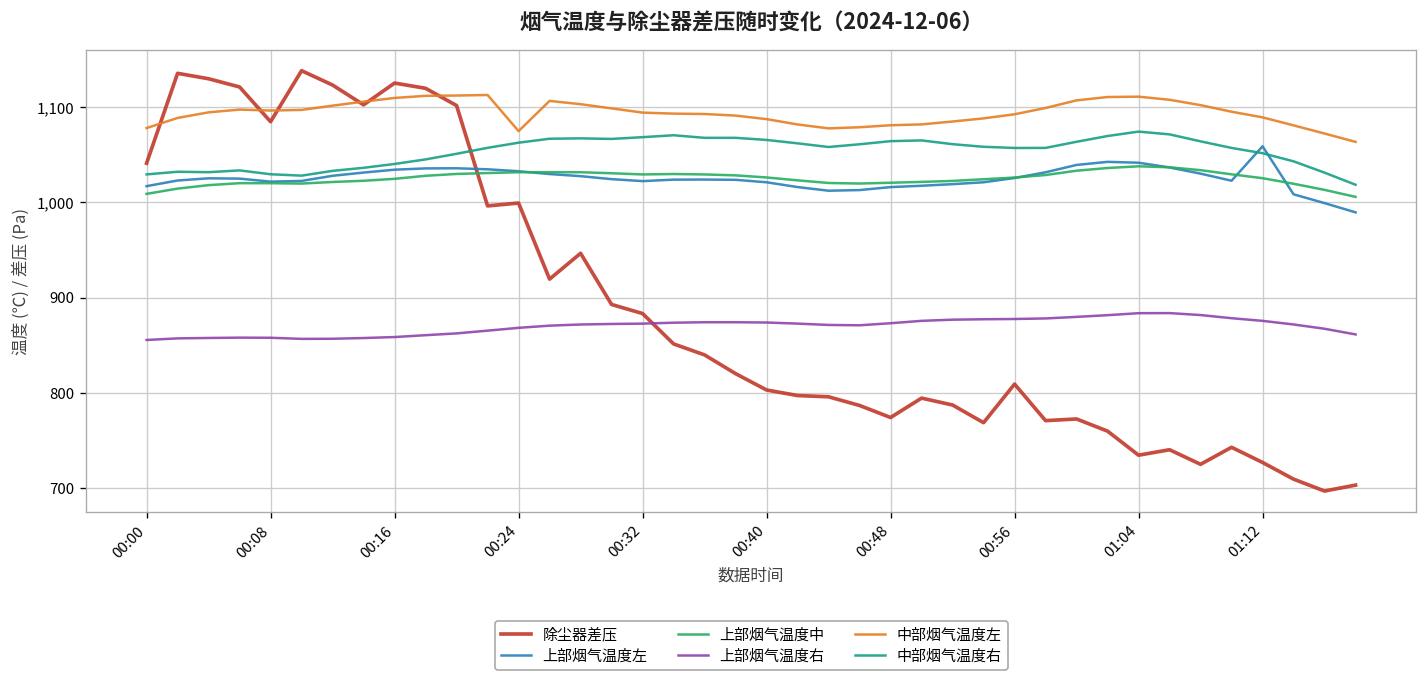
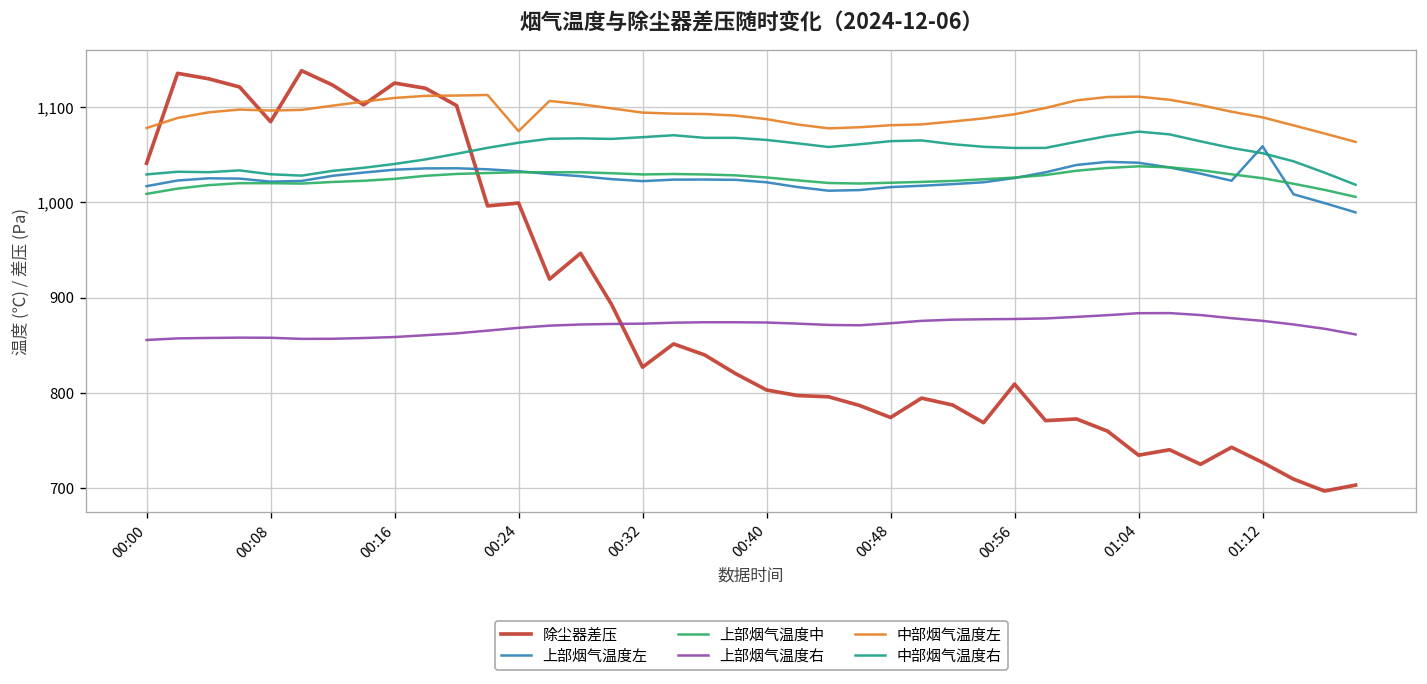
  {
    "除尘器差压": {
      "00:00": "1,040",
      "00:08": "1,080",
      "00:16": "1,130",
      "00:24": "1,000",
-     "00:32": "880",
+     "00:32": "830",
      "00:40": "800",
      "00:48": "770",
      "00:56": "810",
      "01:04": "730",
      "01:12": "730"
    },
    "上部烟气温度左": {
      "00:00": "1,020",
      "00:16": "1,030",
      "00:32": "1,020",
      "00:40": "1,020",
      "00:48": "1,020",
      "01:04": "1,040",
      "01:12": "1,060"
    },
    "上部烟气温度右": {
      "00:00": "860",
      "00:08": "860",
      "00:16": "860",
      "00:24": "870",
      "00:32": "870",
      "00:40": "870",
      "00:48": "870",
      "00:56": "880",
      "01:04": "880",
      "01:12": "880"
    },
    "中部烟气温度左": {
      "00:00": "1,080",
      "00:08": "1,100",
      "00:16": "1,110",
      "00:24": "1,070",
      "00:32": "1,090",
      "00:40": "1,090",
      "00:48": "1,080",
      "00:56": "1,090",
      "01:04": "1,110",
      "01:12": "1,090"
    }
  }
